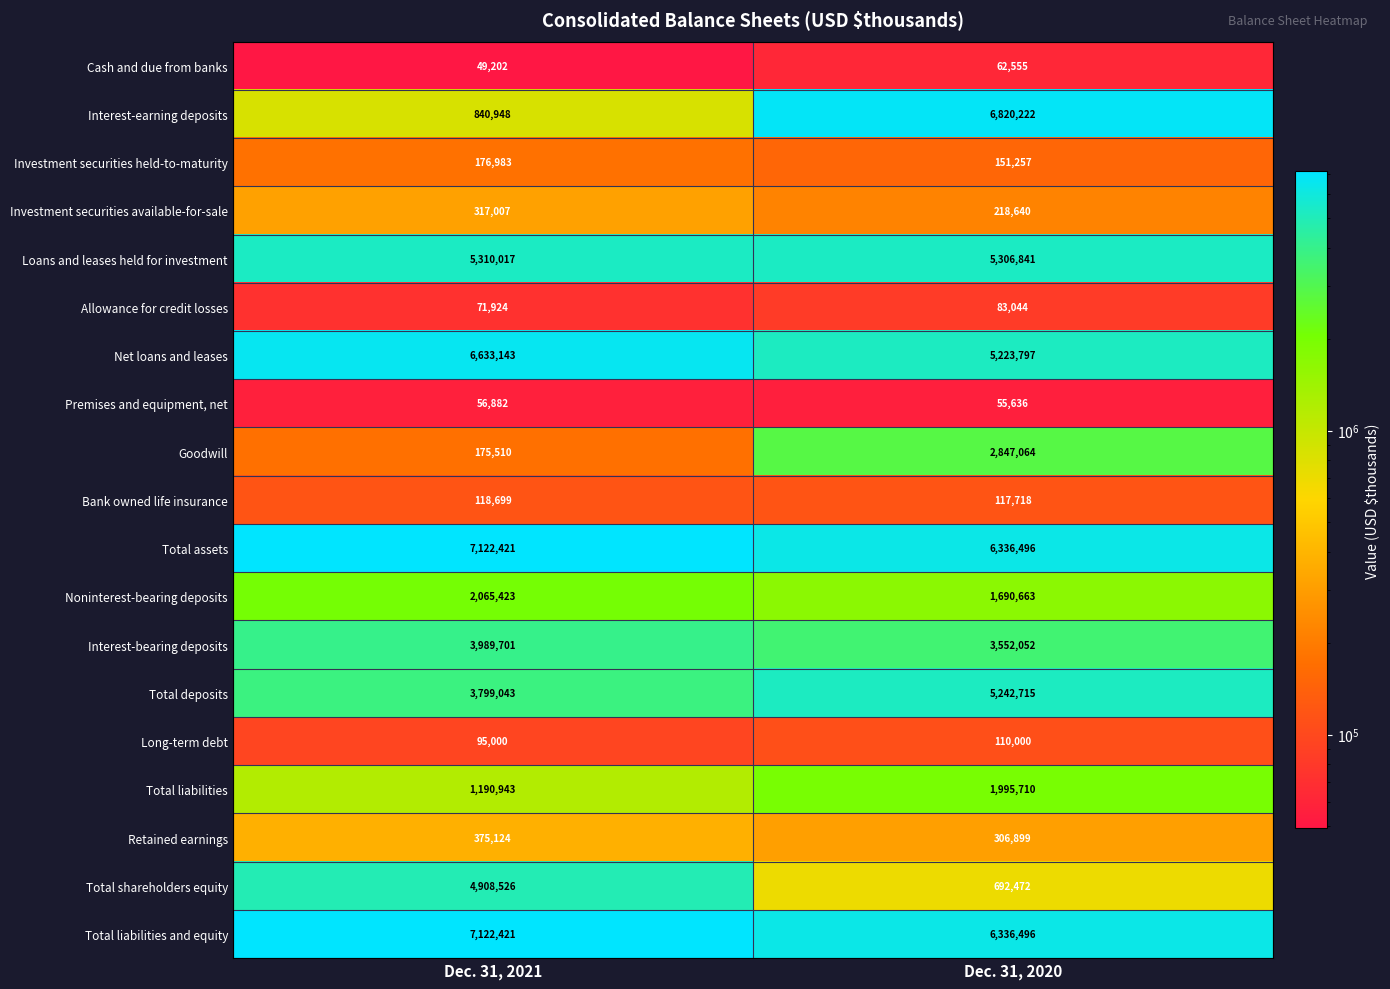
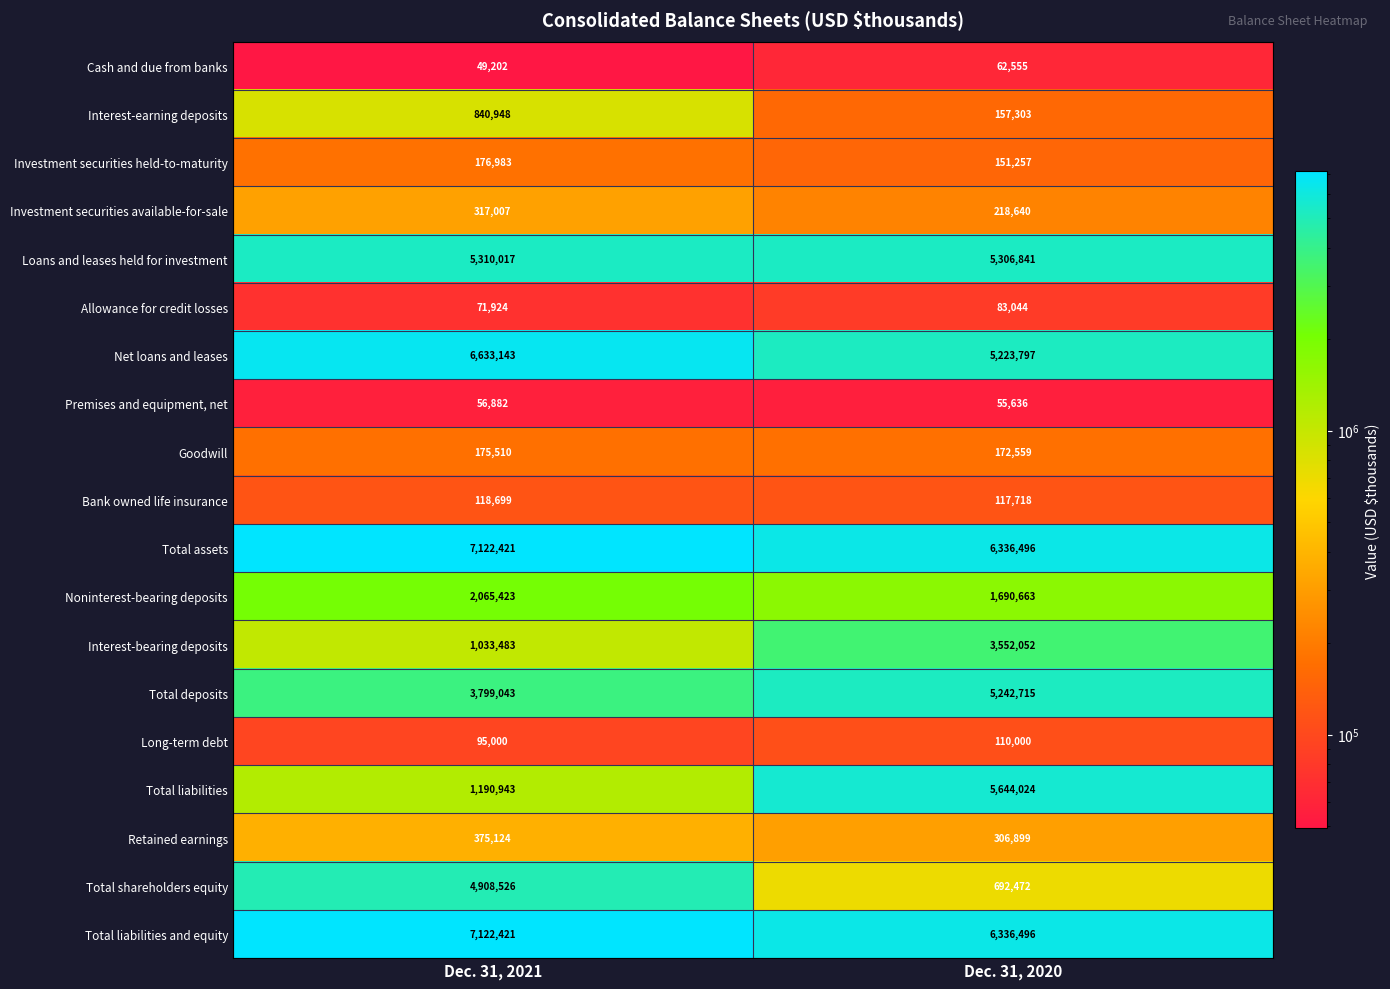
  {
    "Cash and due from banks": {
      "Dec. 31, 2021": "49,202",
      "Dec. 31, 2020": "62,555"
    },
    "Interest-earning deposits": {
      "Dec. 31, 2021": "840,948",
-     "Dec. 31, 2020": "6,820,222"
+     "Dec. 31, 2020": "157,303"
    },
    "Investment securities held-to-maturity": {
      "Dec. 31, 2021": "176,983",
      "Dec. 31, 2020": "151,257"
    },
    "Investment securities available-for-sale": {
      "Dec. 31, 2021": "317,007",
      "Dec. 31, 2020": "218,640"
    },
    "Loans and leases held for investment": {
      "Dec. 31, 2021": "5,310,017",
      "Dec. 31, 2020": "5,306,841"
    },
    "Allowance for credit losses": {
      "Dec. 31, 2021": "71,924",
      "Dec. 31, 2020": "83,044"
    },
    "Net loans and leases": {
      "Dec. 31, 2021": "6,633,143",
      "Dec. 31, 2020": "5,223,797"
    },
    "Premises and equipment, net": {
      "Dec. 31, 2021": "56,882",
      "Dec. 31, 2020": "55,636"
    },
    "Goodwill": {
      "Dec. 31, 2021": "175,510",
-     "Dec. 31, 2020": "2,847,064"
+     "Dec. 31, 2020": "172,559"
    },
    "Bank owned life insurance": {
      "Dec. 31, 2021": "118,699",
      "Dec. 31, 2020": "117,718"
    },
    "Total assets": {
      "Dec. 31, 2021": "7,122,421",
      "Dec. 31, 2020": "6,336,496"
    },
    "Noninterest-bearing deposits": {
      "Dec. 31, 2021": "2,065,423",
      "Dec. 31, 2020": "1,690,663"
    },
    "Interest-bearing deposits": {
-     "Dec. 31, 2021": "3,989,701",
+     "Dec. 31, 2021": "1,033,483",
      "Dec. 31, 2020": "3,552,052"
    },
    "Total deposits": {
      "Dec. 31, 2021": "3,799,043",
      "Dec. 31, 2020": "5,242,715"
    },
    "Long-term debt": {
      "Dec. 31, 2021": "95,000",
      "Dec. 31, 2020": "110,000"
    },
    "Total liabilities": {
      "Dec. 31, 2021": "1,190,943",
-     "Dec. 31, 2020": "1,995,710"
+     "Dec. 31, 2020": "5,644,024"
    },
    "Retained earnings": {
      "Dec. 31, 2021": "375,124",
      "Dec. 31, 2020": "306,899"
    },
    "Total shareholders equity": {
      "Dec. 31, 2021": "4,908,526",
      "Dec. 31, 2020": "692,472"
    },
    "Total liabilities and equity": {
      "Dec. 31, 2021": "7,122,421",
      "Dec. 31, 2020": "6,336,496"
    }
  }
